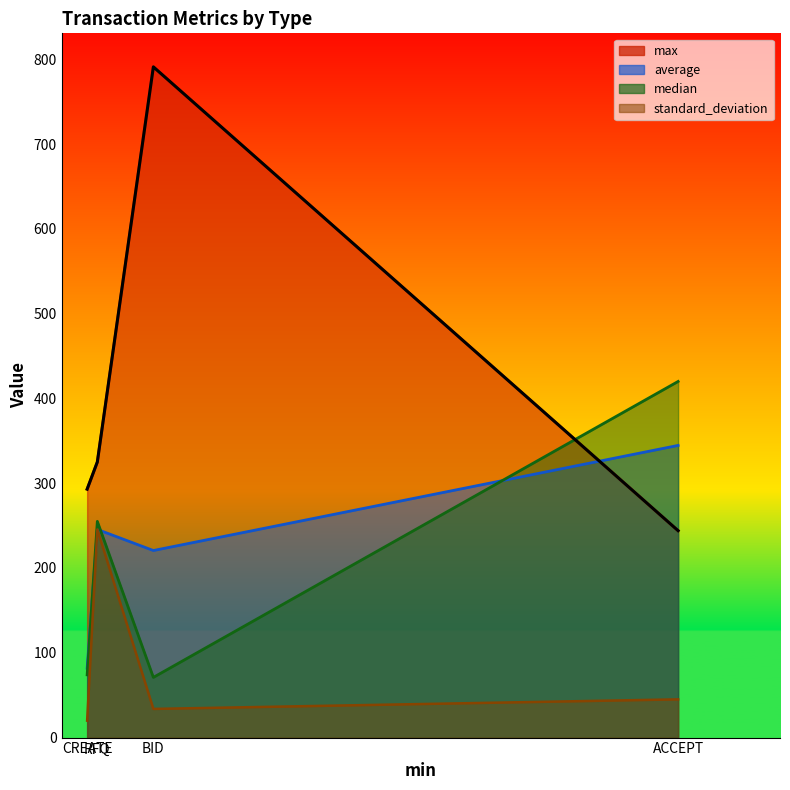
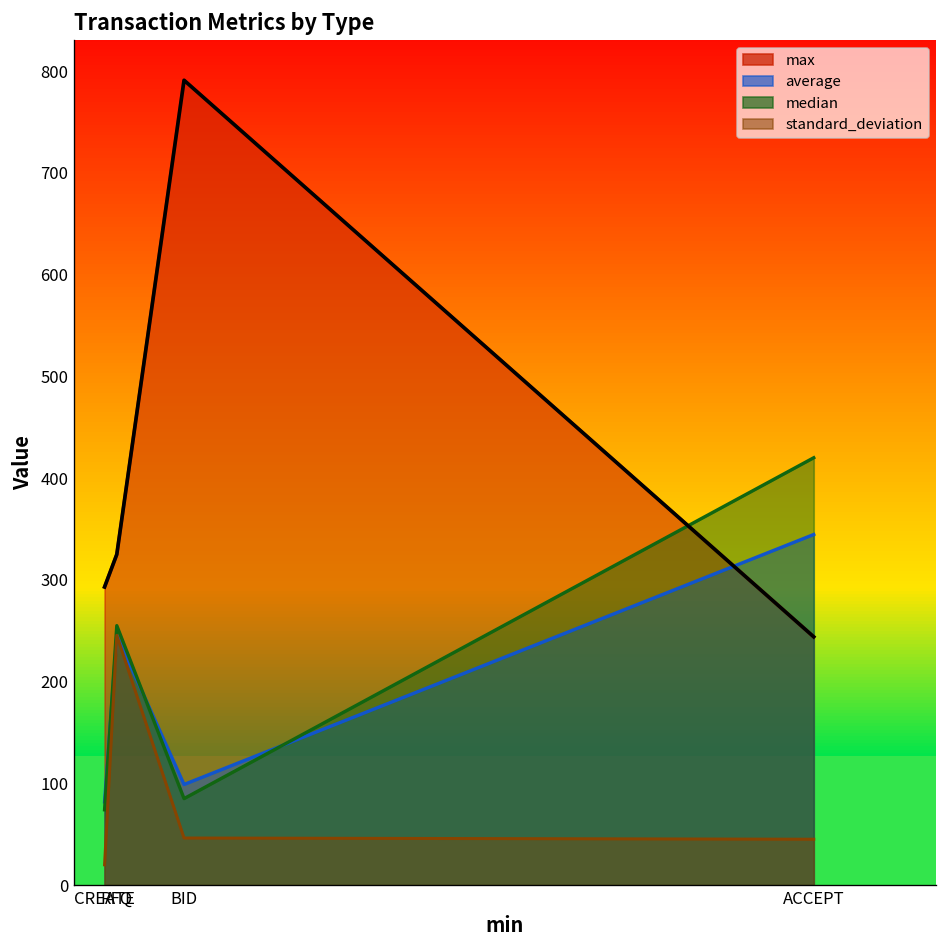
  {
    "max": {
      "BID": 790,
      "ACCEPT": 240
    },
    "average": {
-     "BID": 220,
+     "BID": 100,
      "ACCEPT": 340
    },
    "median": {
-     "BID": 70,
+     "BID": 90,
      "ACCEPT": 420
    },
    "standard_deviation": {
-     "BID": 30,
+     "BID": 50,
      "ACCEPT": 50
    }
  }
